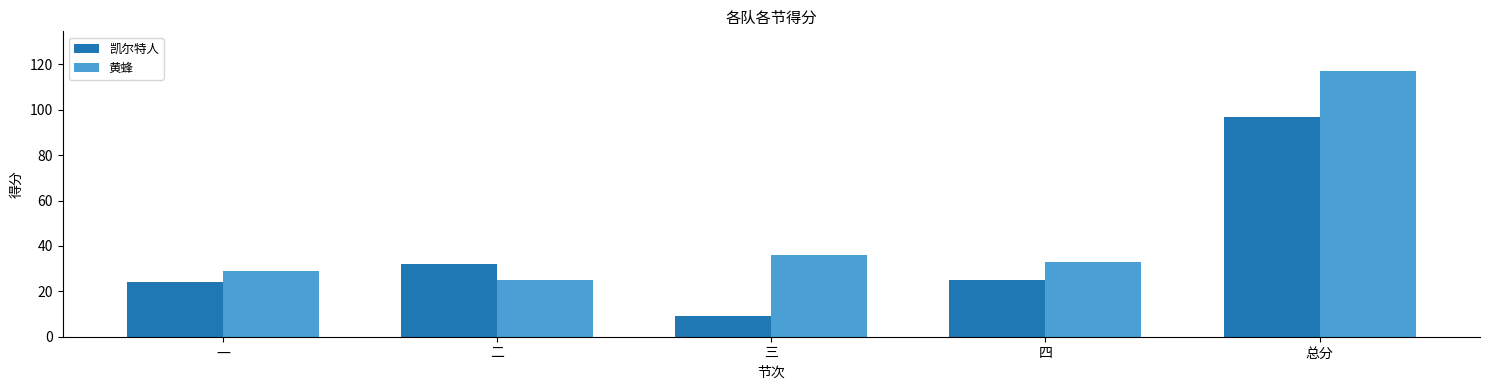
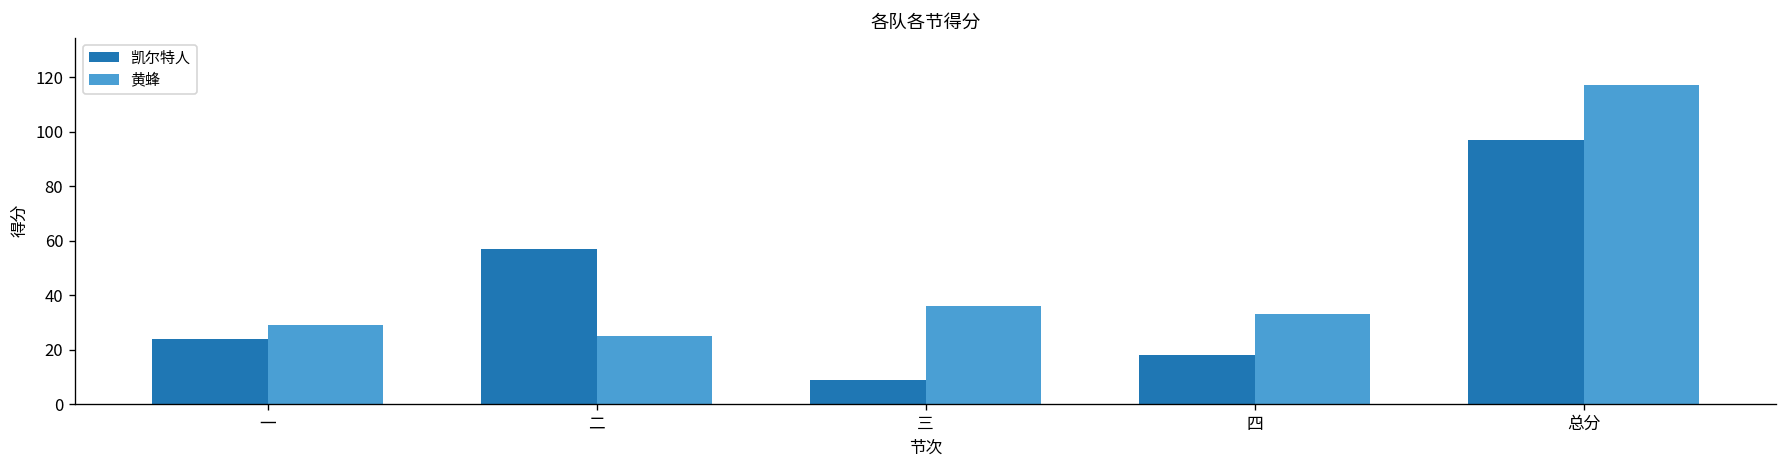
  {
    "凯尔特人": {
      "一": 24,
-     "二": 32,
+     "二": 57,
      "三": 9,
-     "四": 25,
+     "四": 18,
      "总分": 97
    },
    "黄蜂": {
      "一": 29,
      "二": 25,
      "三": 36,
      "四": 33,
      "总分": 117
    }
  }
